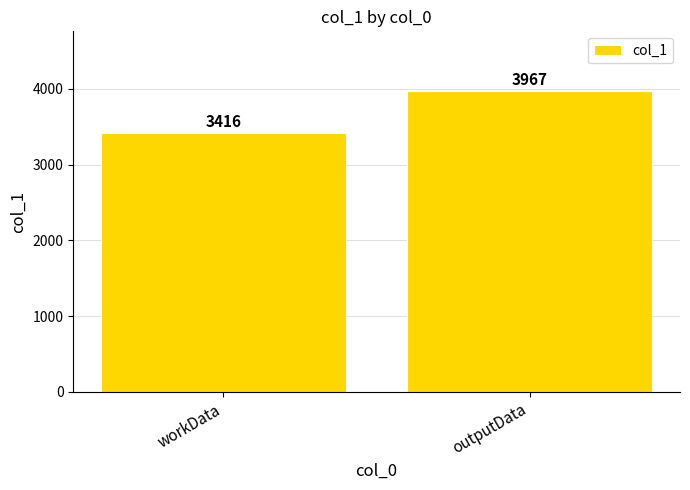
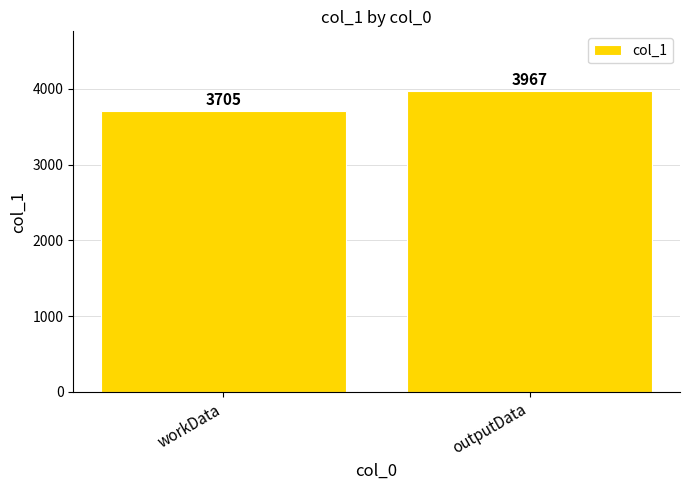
  {
-   "workData": 3416,
+   "workData": 3705,
    "outputData": 3967
  }
